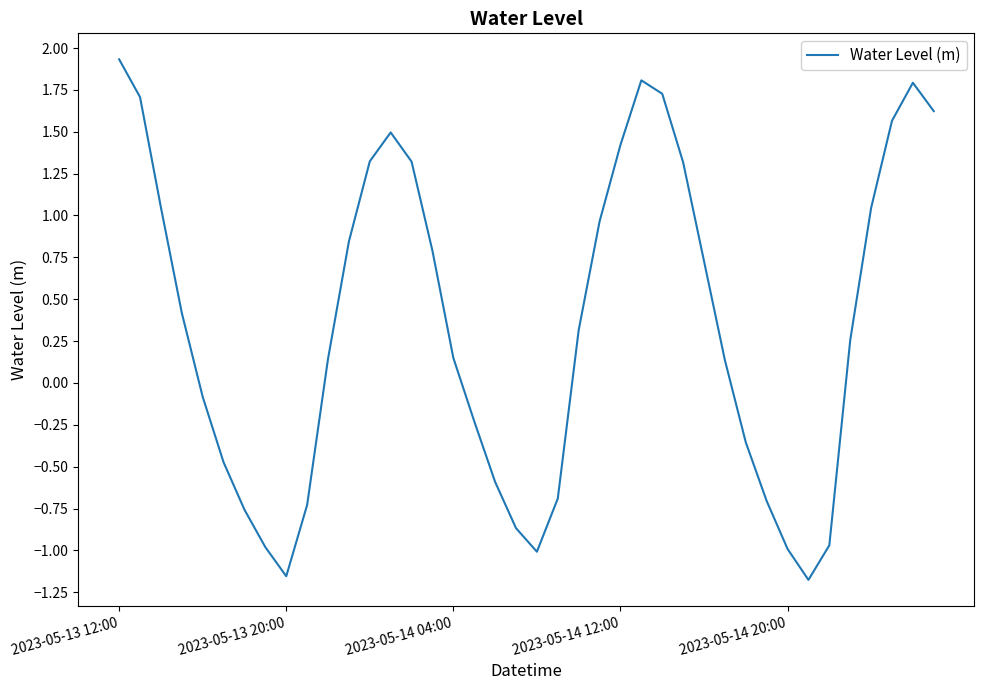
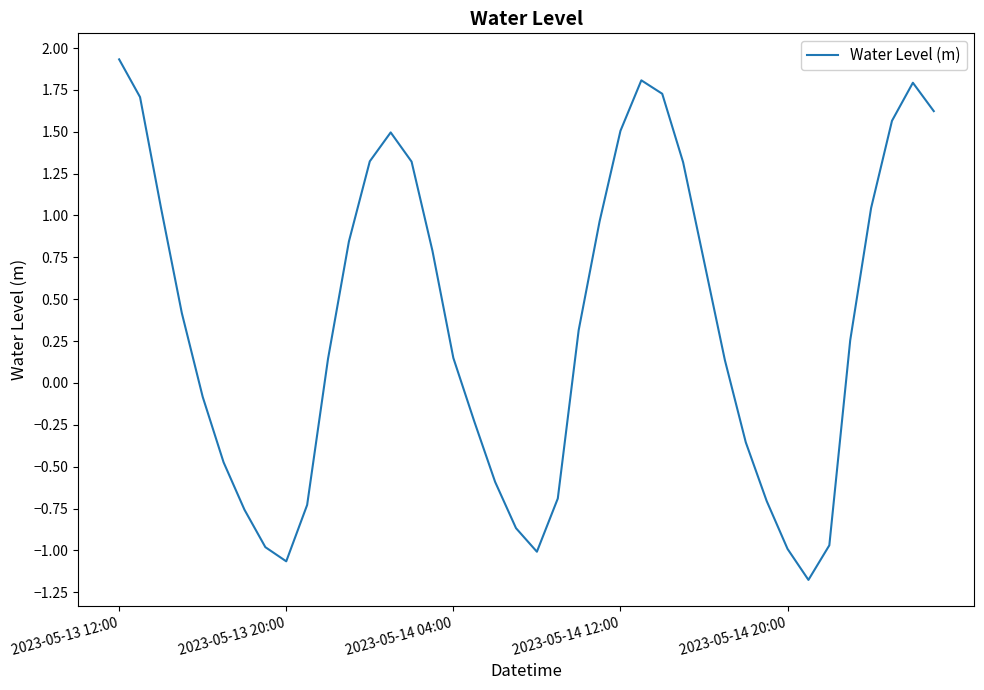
  {
    "2023-05-13 12:00": 1.93,
-   "2023-05-13 20:00": -1.15,
+   "2023-05-13 20:00": -1.07,
    "2023-05-14 04:00": 0.15,
-   "2023-05-14 12:00": 1.42,
+   "2023-05-14 12:00": 1.51,
    "2023-05-14 20:00": -0.99
  }
